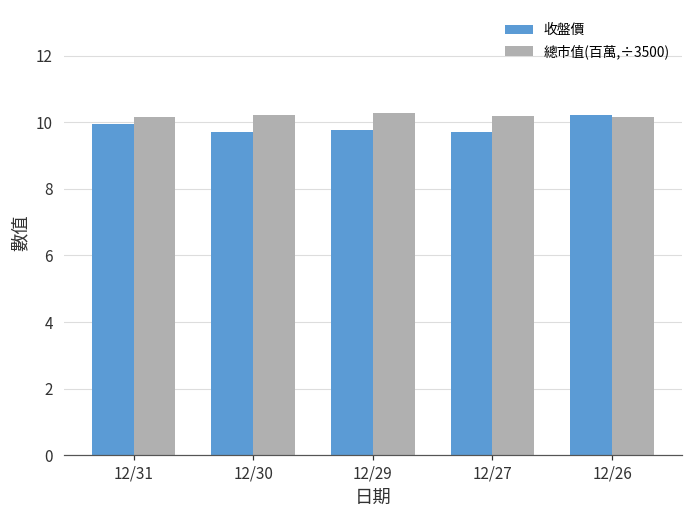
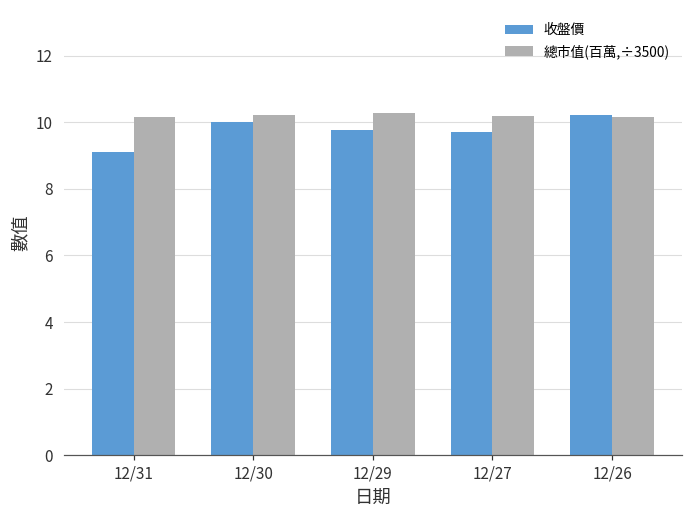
  {
    "收盤價": {
-     "12/31": 10.0,
-     "12/30": 9.7,
+     "12/31": 9.1,
+     "12/30": 10.0,
      "12/29": 9.8,
      "12/27": 9.7,
      "12/26": 10.2
    },
    "總市值(百萬,÷3500)": {
      "12/31": 10.2,
      "12/30": 10.2,
      "12/29": 10.3,
      "12/27": 10.2,
      "12/26": 10.2
    }
  }
